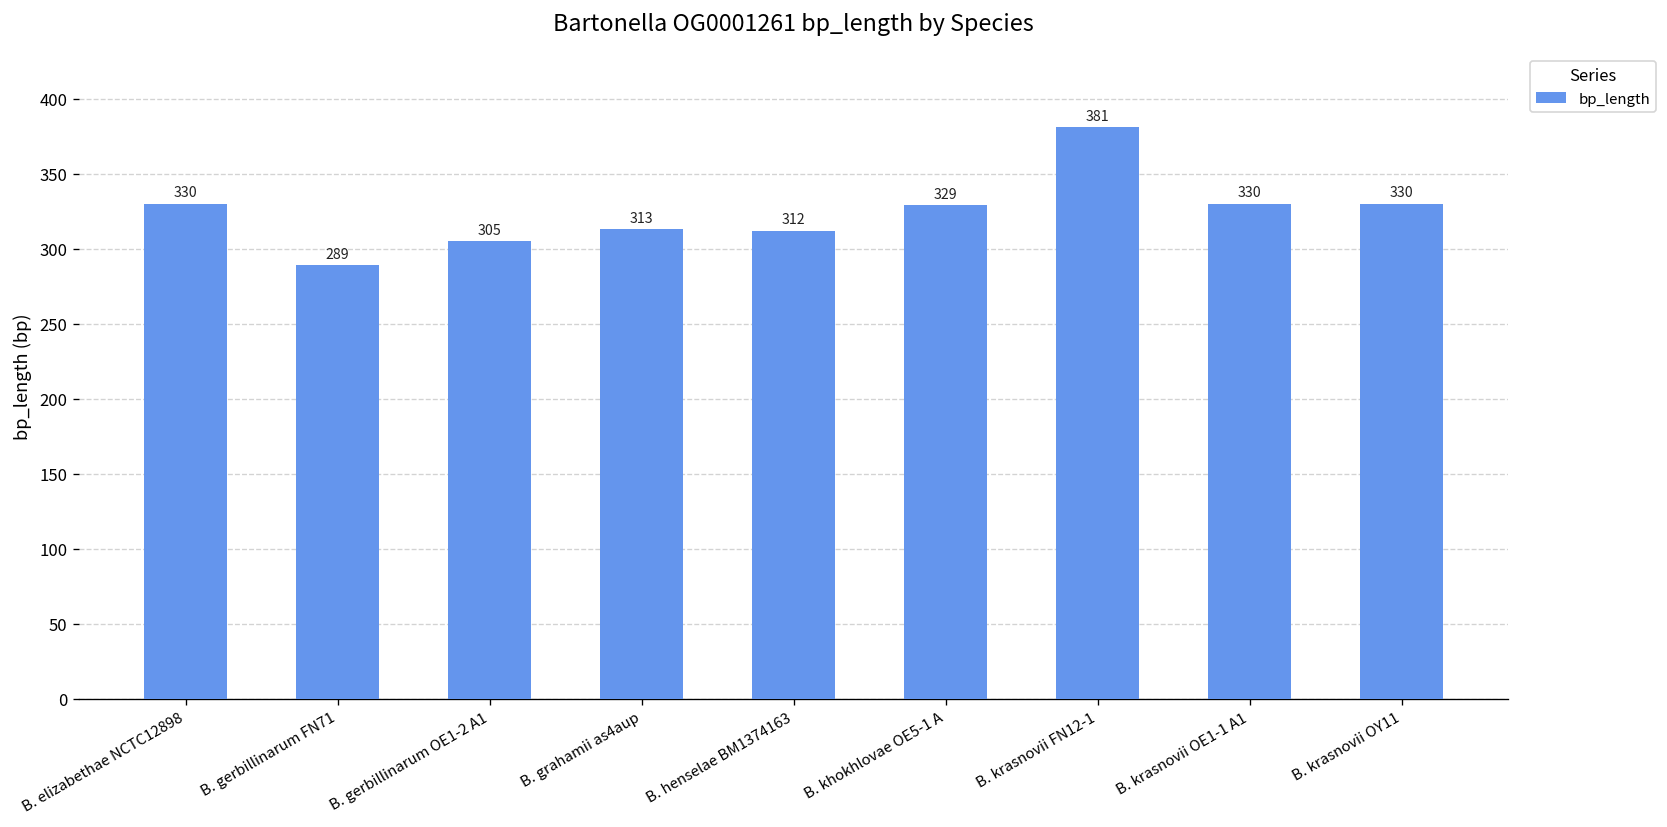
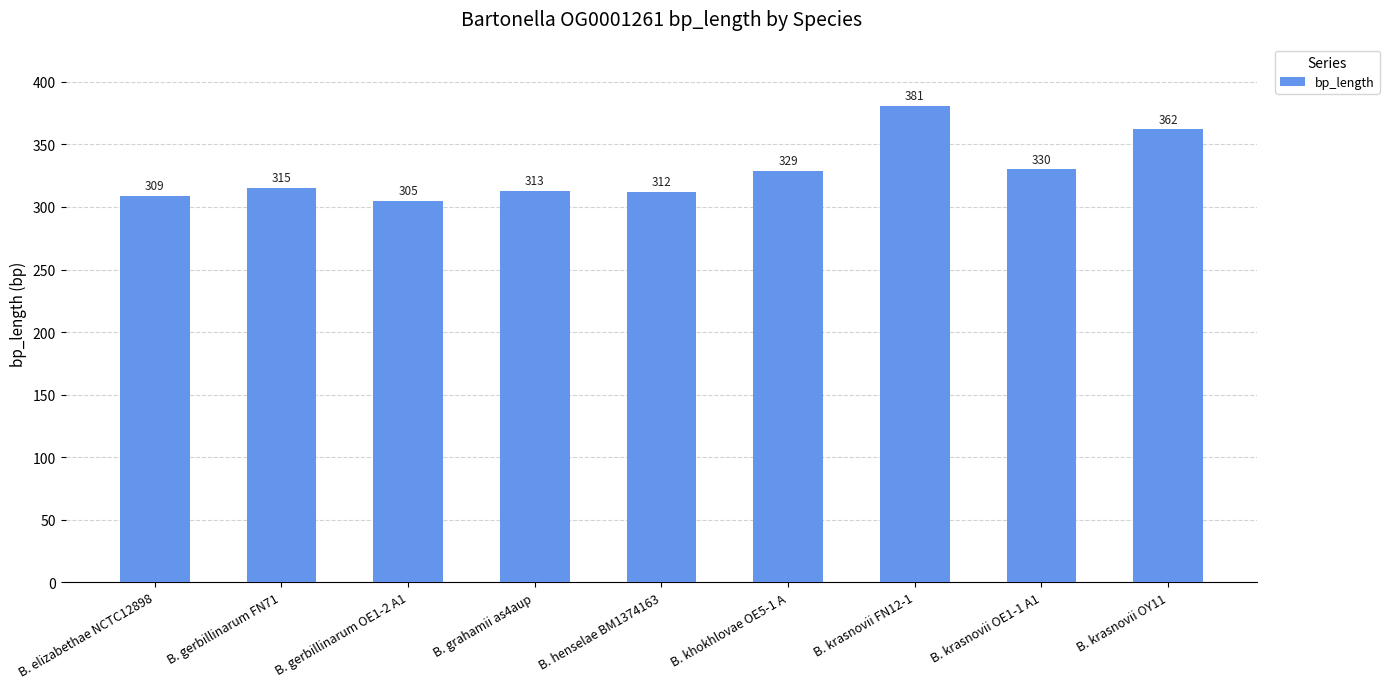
  {
-   "B. elizabethae NCTC12898": 330,
-   "B. gerbillinarum FN71": 289,
+   "B. elizabethae NCTC12898": 309,
+   "B. gerbillinarum FN71": 315,
    "B. gerbillinarum OE1-2 A1": 305,
    "B. grahamii as4aup": 313,
    "B. henselae BM1374163": 312,
    "B. khokhlovae OE5-1 A": 329,
    "B. krasnovii FN12-1": 381,
    "B. krasnovii OE1-1 A1": 330,
-   "B. krasnovii OY11": 330
+   "B. krasnovii OY11": 362
  }
